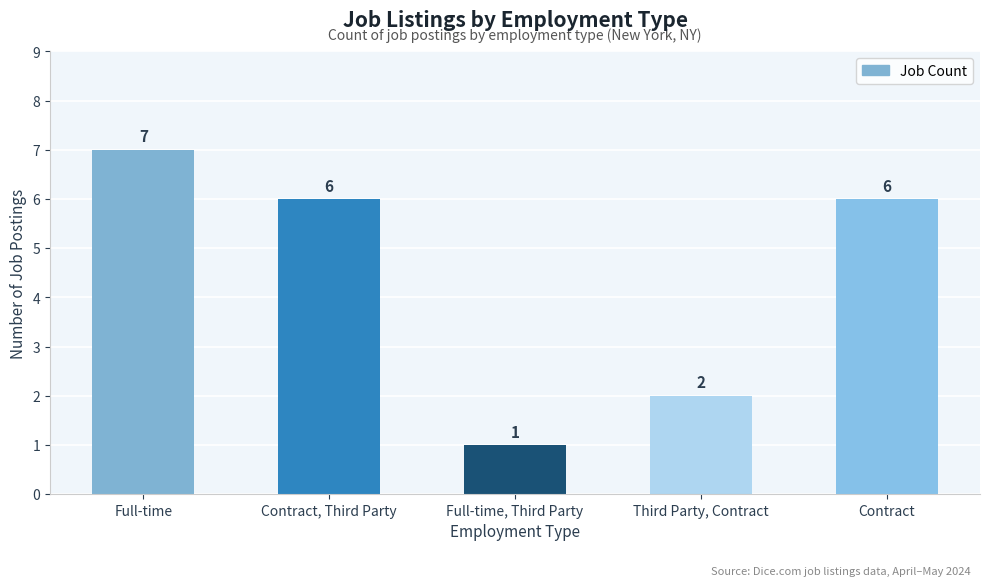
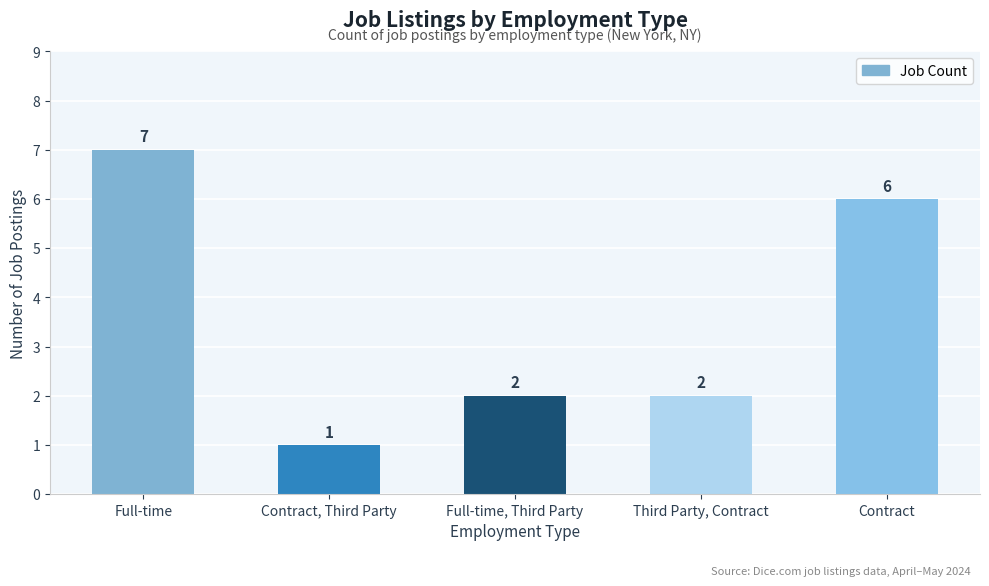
  {
    "Full-time": 7,
-   "Contract, Third Party": 6,
-   "Full-time, Third Party": 1,
+   "Contract, Third Party": 1,
+   "Full-time, Third Party": 2,
    "Third Party, Contract": 2,
    "Contract": 6
  }
